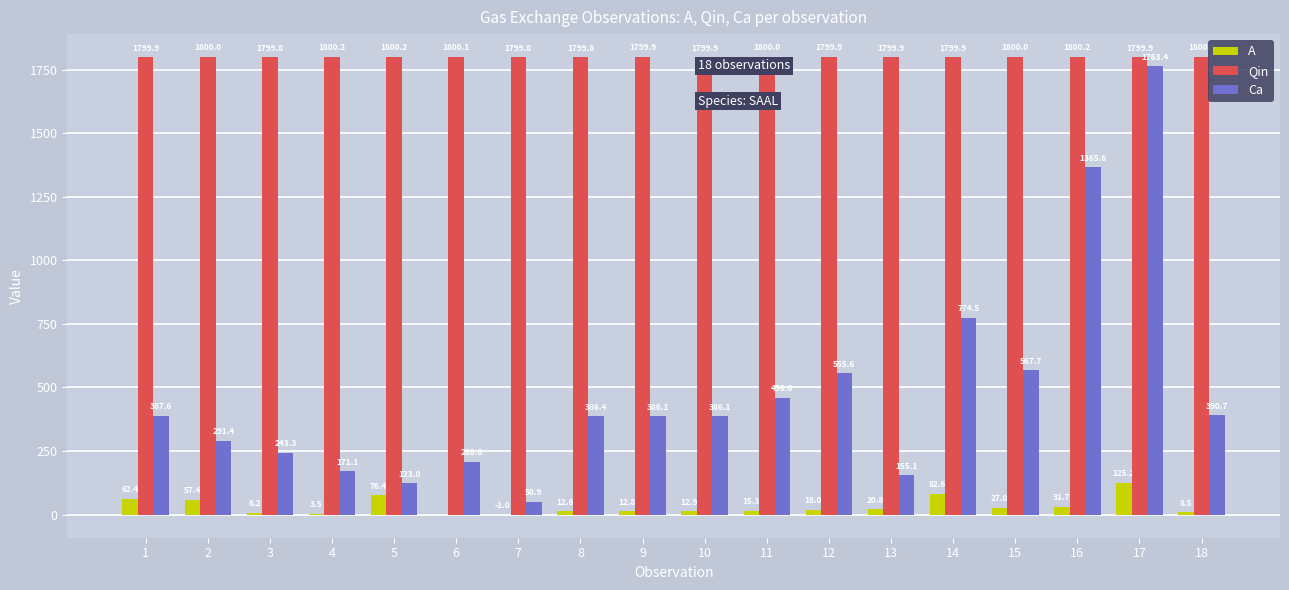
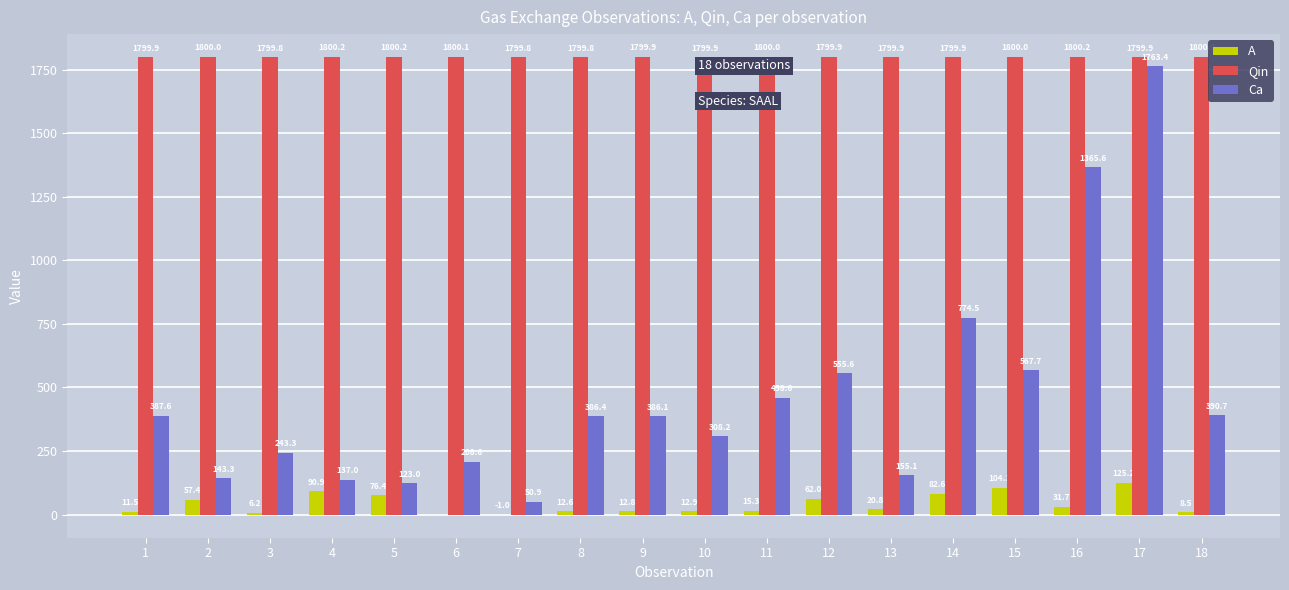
  {
    "A": {
-     "1": 62.4,
+     "1": 11.5,
      "2": 57.4,
      "3": 6.2,
-     "4": 3.5,
+     "4": 90.9,
      "5": 76.4,
      "7": -1.0,
      "8": 12.6,
      "9": 12.8,
      "10": 12.9,
      "11": 15.3,
-     "12": 18.0,
+     "12": 62.0,
      "13": 20.8,
      "14": 82.6,
-     "15": 27.0,
+     "15": 104.3,
      "16": 31.7,
      "17": 125.2,
      "18": 8.5
    },
    "Qin": {
      "1": 1799.9,
      "2": 1800.0,
      "3": 1799.8,
      "4": 1800.2,
      "5": 1800.2,
      "6": 1800.1,
      "7": 1799.8,
      "8": 1799.8,
      "9": 1799.9,
      "12": 1799.9,
      "13": 1799.9,
      "14": 1799.9,
      "15": 1800.0,
      "16": 1800.2,
      "17": 1799.9
    },
    "Ca": {
      "1": 387.6,
-     "2": 291.4,
+     "2": 143.3,
      "3": 243.3,
-     "4": 171.1,
+     "4": 137.0,
      "5": 123.0,
      "6": 208.6,
      "7": 50.9,
      "8": 386.4,
      "9": 386.1,
-     "10": 386.1,
+     "10": 308.2,
      "11": 458.6,
      "12": 555.6,
      "13": 155.1,
      "14": 774.5,
      "15": 567.7,
      "16": 1365.6,
      "17": 1763.4,
      "18": 390.7
    }
  }
